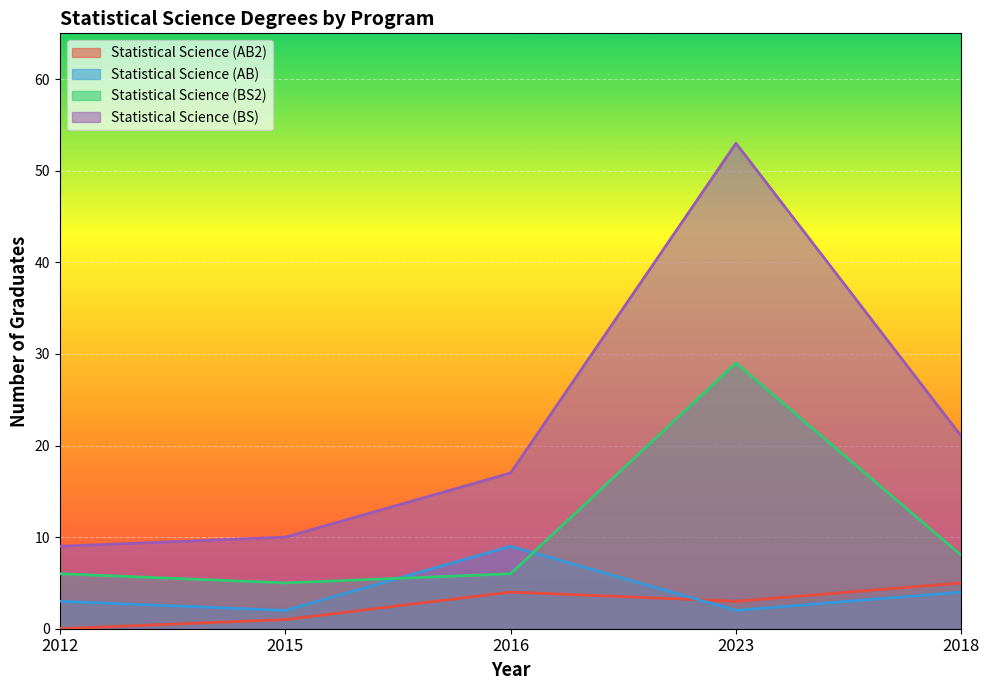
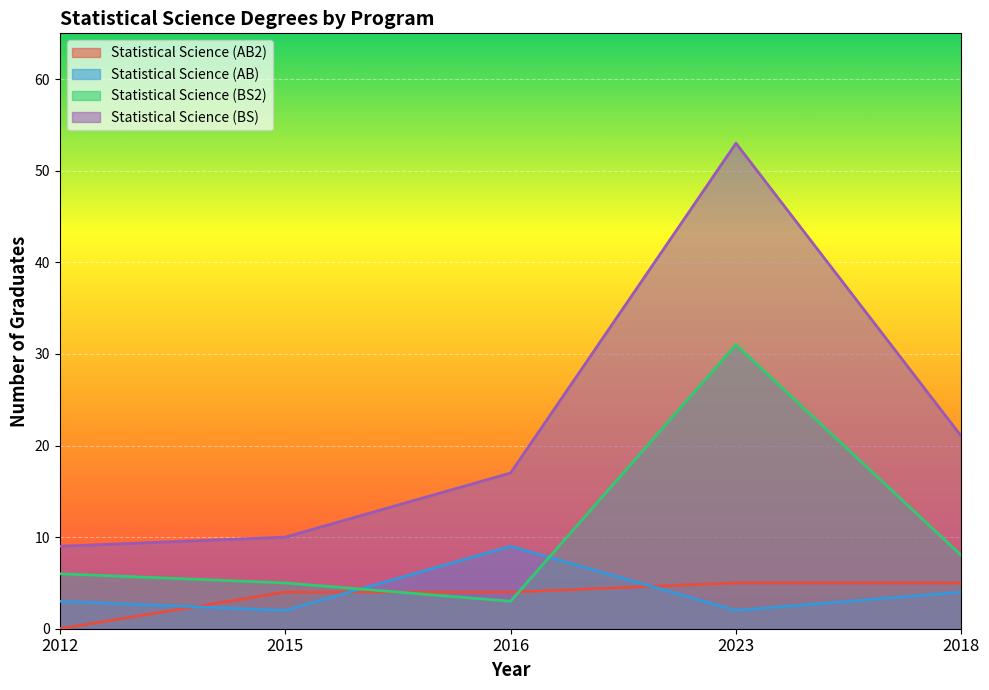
  {
    "Statistical Science (AB2)": {
      "2012": 0,
-     "2015": 1,
+     "2015": 4,
      "2016": 4,
-     "2023": 3,
+     "2023": 5,
      "2018": 5
    },
    "Statistical Science (AB)": {
      "2012": 3,
      "2015": 2,
      "2016": 9,
      "2023": 2,
      "2018": 4
    },
    "Statistical Science (BS2)": {
      "2012": 6,
      "2015": 5,
-     "2016": 6,
-     "2023": 29,
+     "2016": 3,
+     "2023": 31,
      "2018": 8
    },
    "Statistical Science (BS)": {
      "2012": 9,
      "2015": 10,
      "2016": 17,
      "2023": 53,
      "2018": 21
    }
  }
